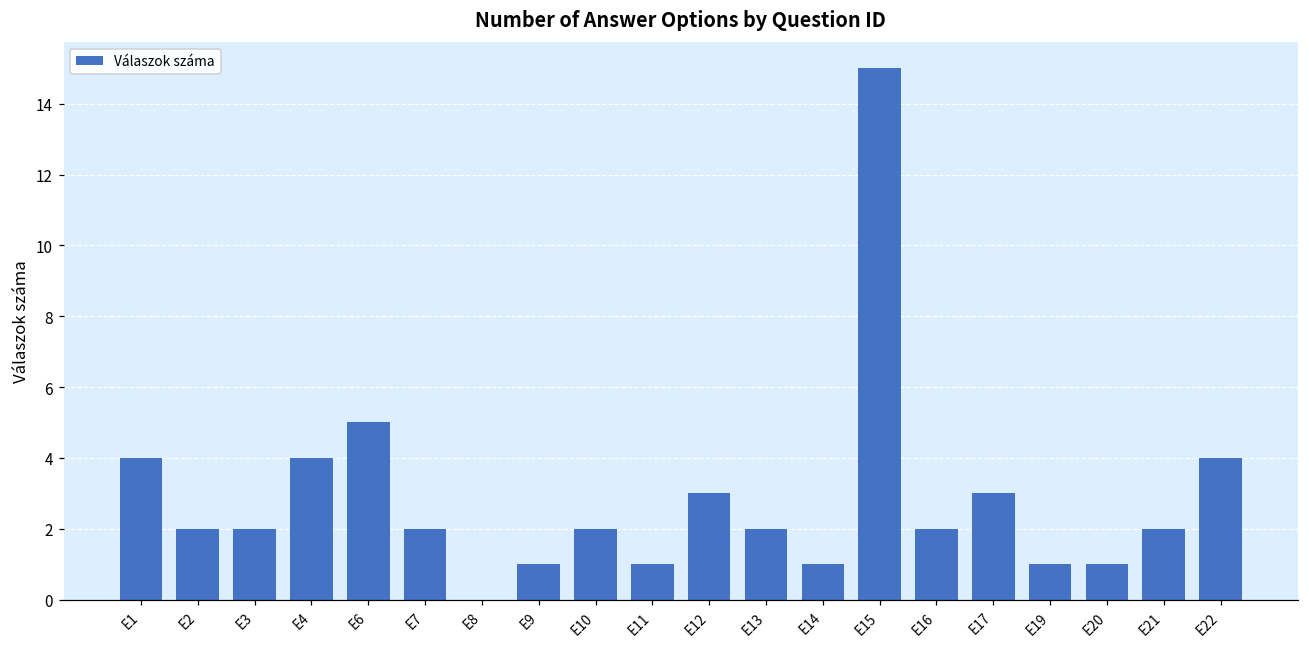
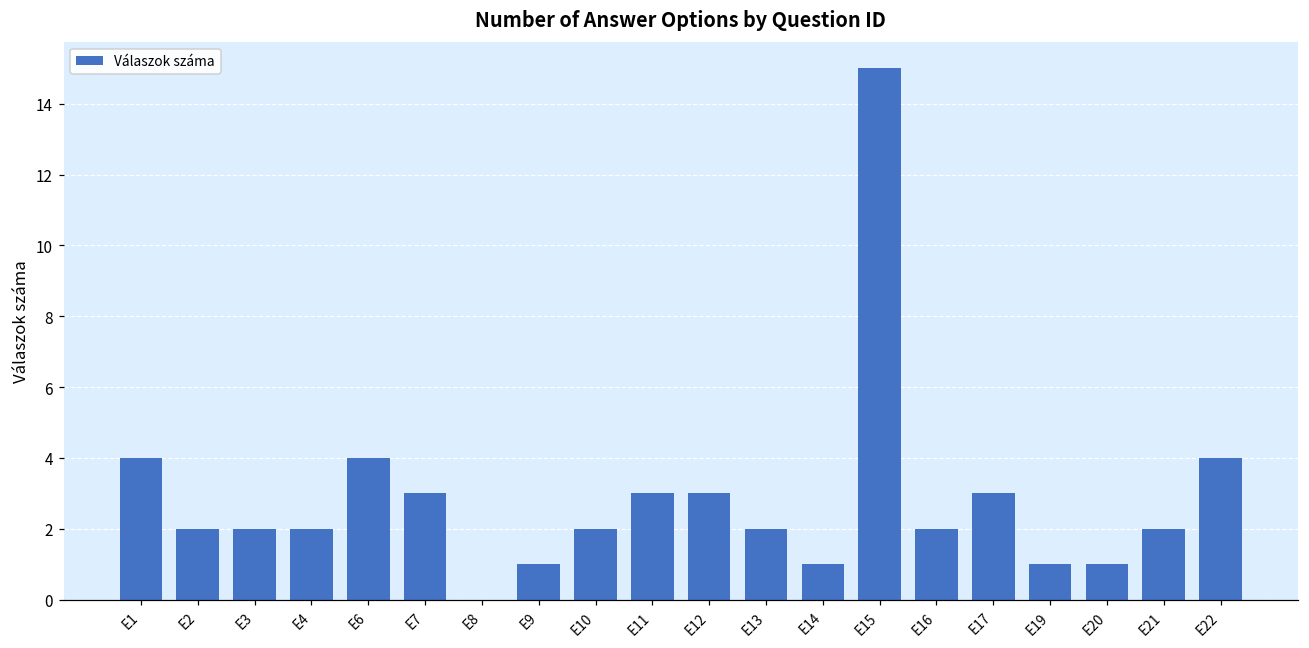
  {
    "E1": 4,
    "E2": 2,
    "E3": 2,
-   "E4": 4,
-   "E6": 5,
-   "E7": 2,
+   "E4": 2,
+   "E6": 4,
+   "E7": 3,
    "E8": 0,
    "E9": 1,
    "E10": 2,
-   "E11": 1,
+   "E11": 3,
    "E12": 3,
    "E13": 2,
    "E14": 1,
    "E15": 15,
    "E16": 2,
    "E17": 3,
    "E19": 1,
    "E20": 1,
    "E21": 2,
    "E22": 4
  }
